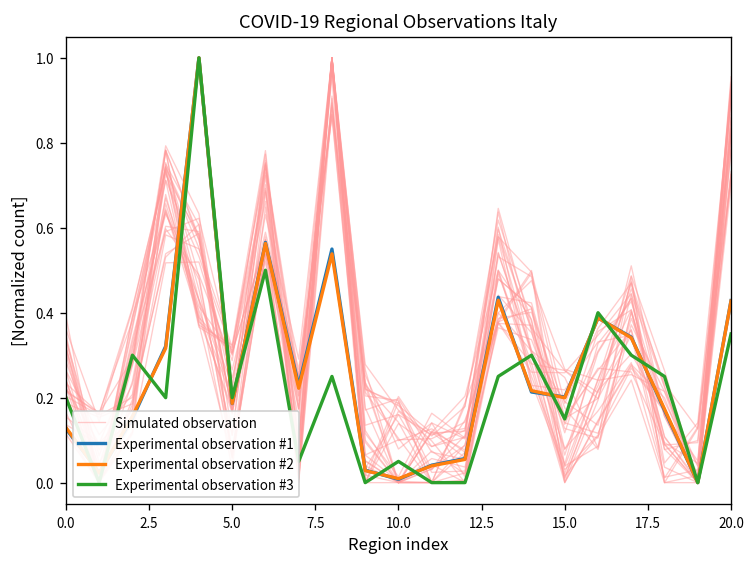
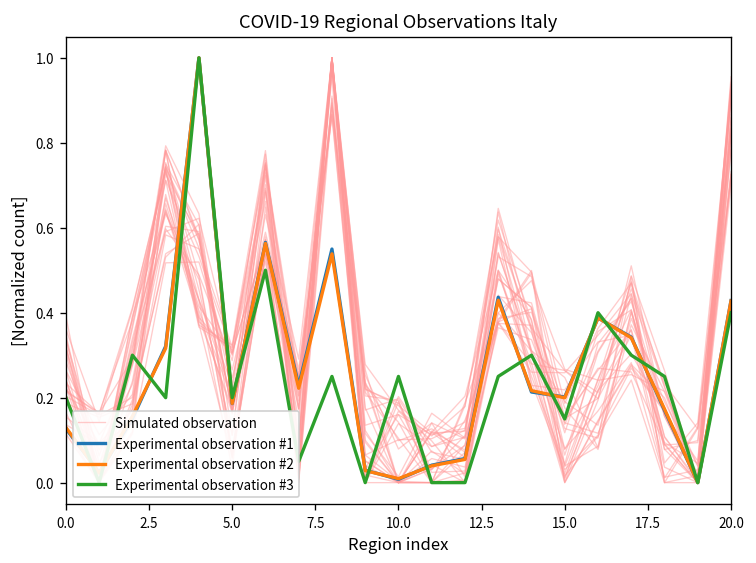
  {
    "Experimental observation #3": {
-     "10.0": 0.05,
-     "20.0": 0.35
+     "10.0": 0.25,
+     "20.0": 0.40
    }
  }
